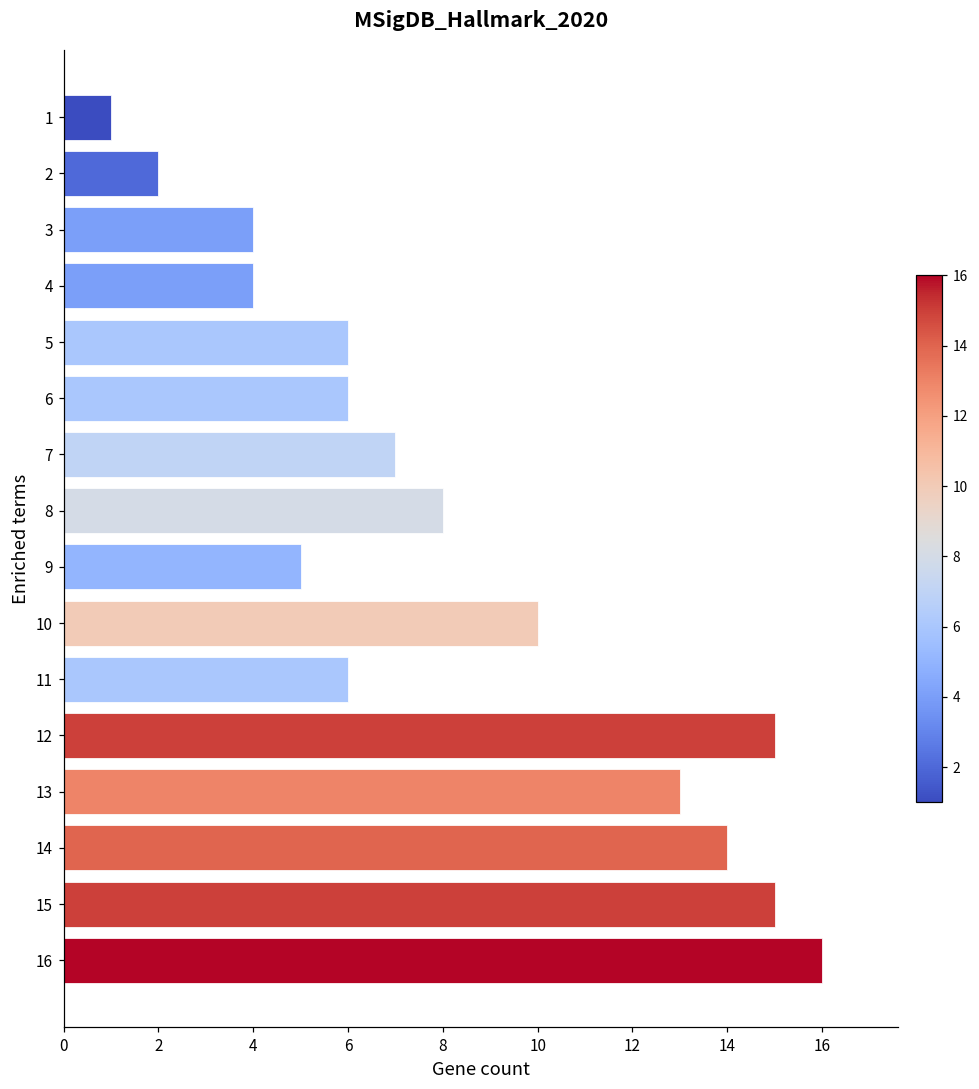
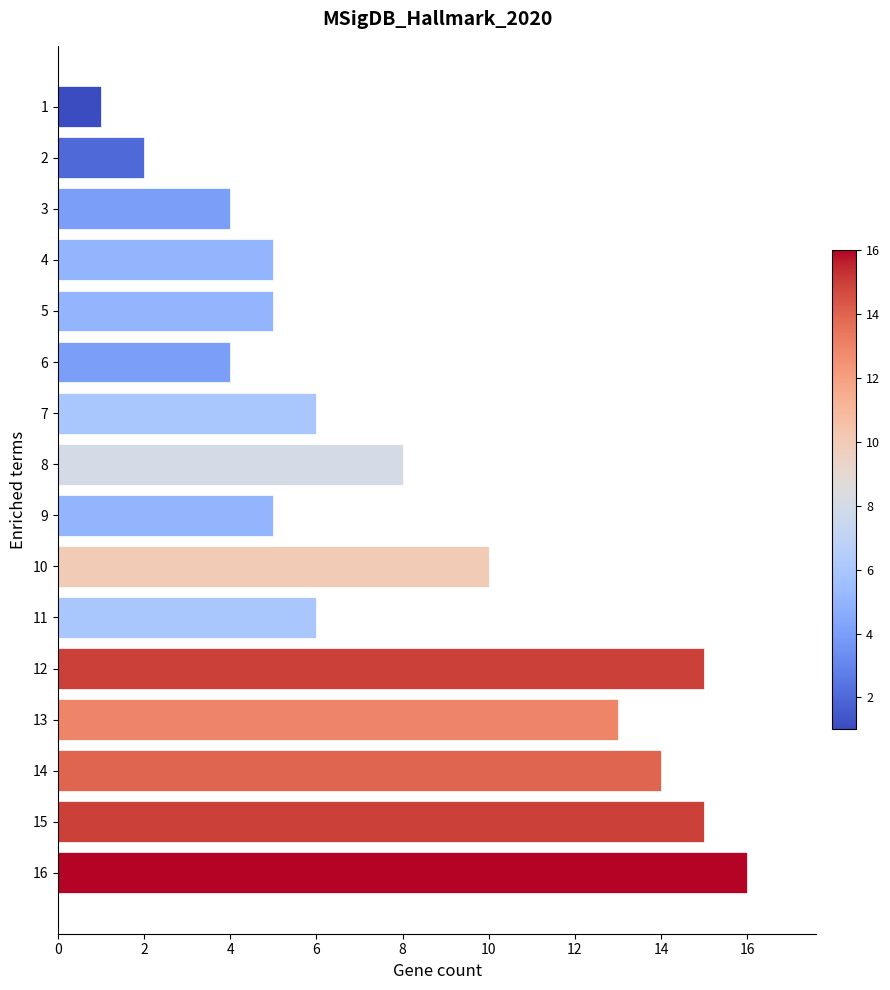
  {
    "1": 1,
    "2": 2,
    "3": 4,
-   "4": 4,
-   "5": 6,
-   "6": 6,
-   "7": 7,
+   "4": 5,
+   "5": 5,
+   "6": 4,
+   "7": 6,
    "8": 8,
    "9": 5,
    "10": 10,
    "11": 6,
    "12": 15,
    "13": 13,
    "14": 14,
    "15": 15,
    "16": 16
  }
